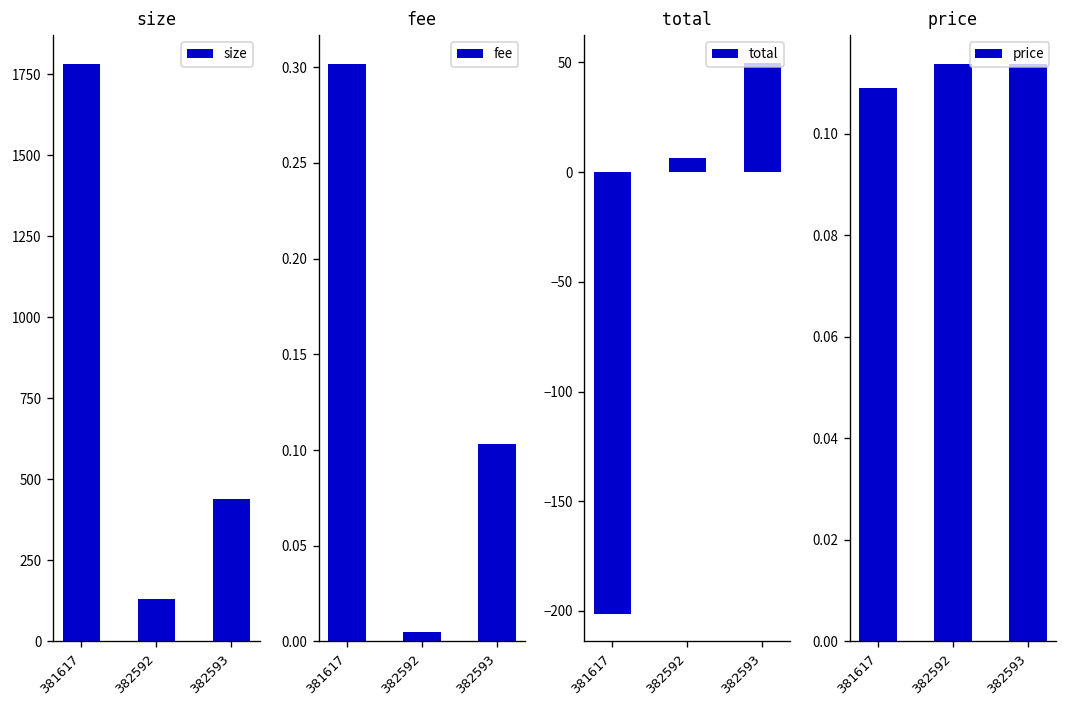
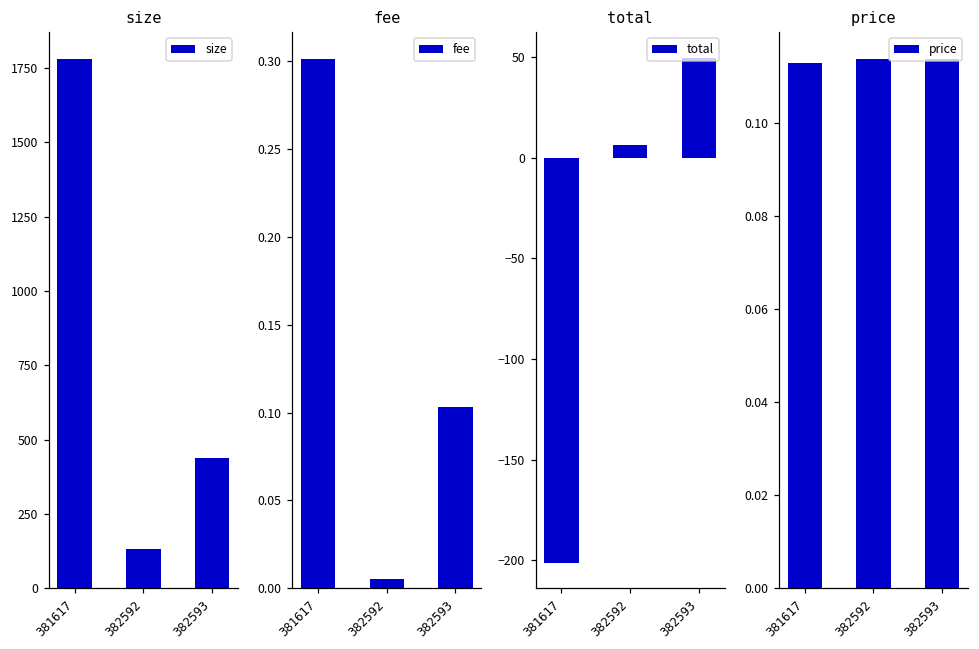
  {
    "size": {
      "381617": 1780,
      "382592": 130,
      "382593": 440
    },
    "fee": {
      "381617": 0.302,
      "382592": 0.005,
      "382593": 0.103
    },
    "total": {
      "381617": -201,
      "382592": 6
    },
    "price": {
-     "381617": 0.109,
+     "381617": 0.113,
      "382592": 0.114
    }
  }
